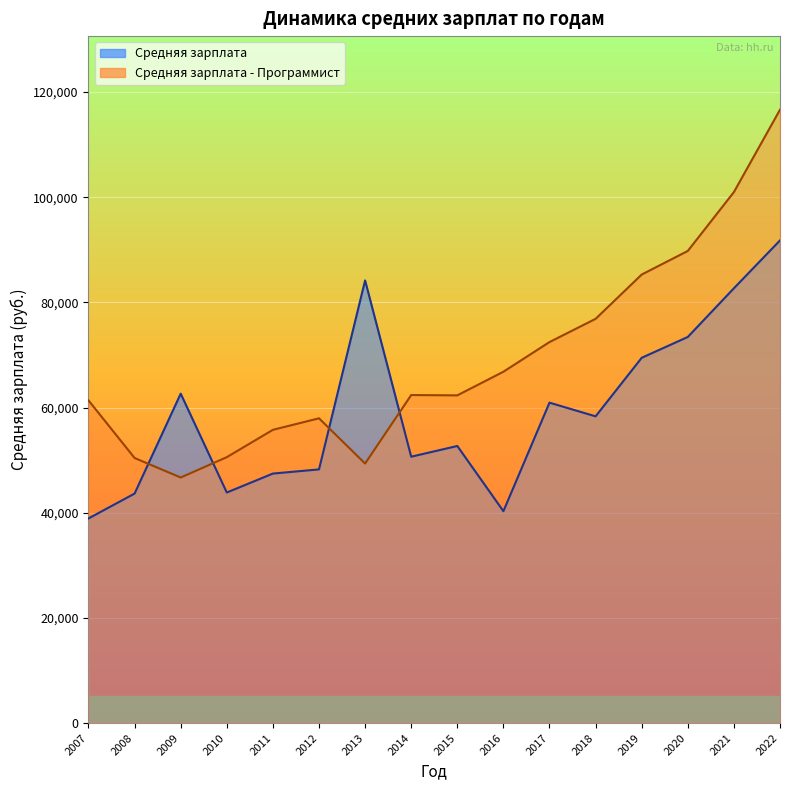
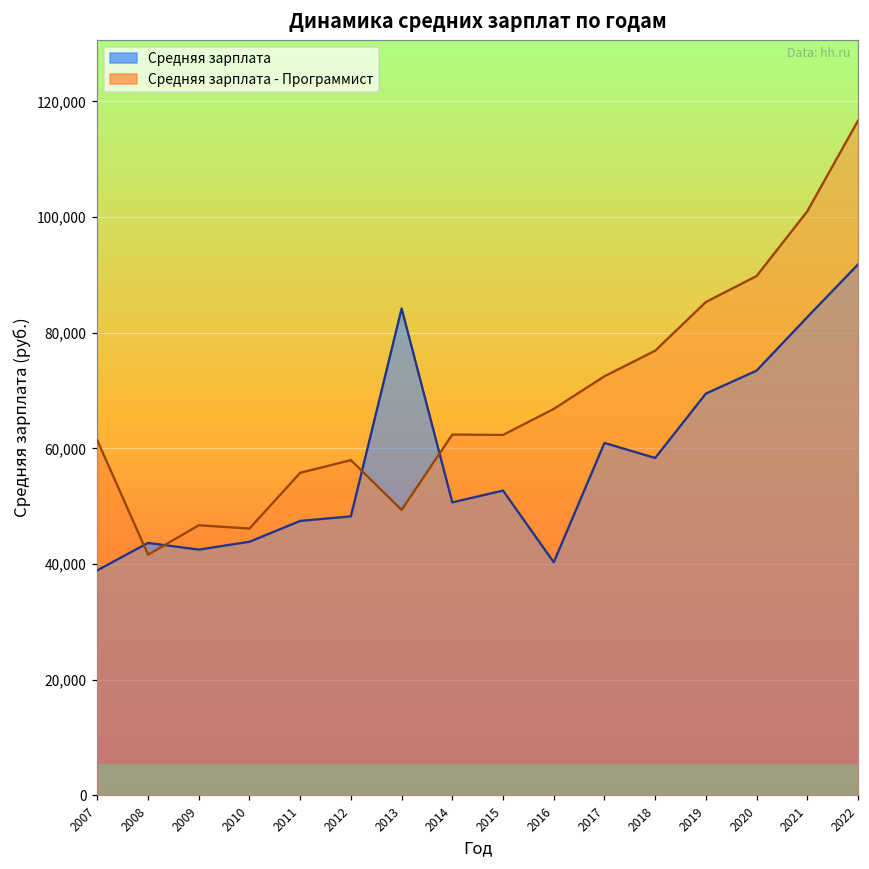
  {
    "Средняя зарплата": {
      "2007": "39,000",
      "2008": "44,000",
-     "2009": "63,000",
+     "2009": "42,000",
      "2010": "44,000",
      "2011": "47,000",
      "2012": "48,000",
      "2013": "84,000",
      "2014": "51,000",
      "2015": "53,000",
      "2016": "40,000",
      "2017": "61,000",
      "2018": "58,000",
      "2019": "69,000",
      "2020": "73,000",
      "2021": "83,000",
      "2022": "92,000"
    },
    "Средняя зарплата - Программист": {
      "2007": "61,000",
-     "2008": "50,000",
+     "2008": "42,000",
      "2009": "47,000",
-     "2010": "51,000",
+     "2010": "46,000",
      "2011": "56,000",
      "2012": "58,000",
      "2013": "49,000",
      "2014": "62,000",
      "2015": "62,000",
      "2016": "67,000",
      "2017": "72,000",
      "2018": "77,000",
      "2019": "85,000",
      "2020": "90,000",
      "2021": "101,000",
      "2022": "117,000"
    }
  }
